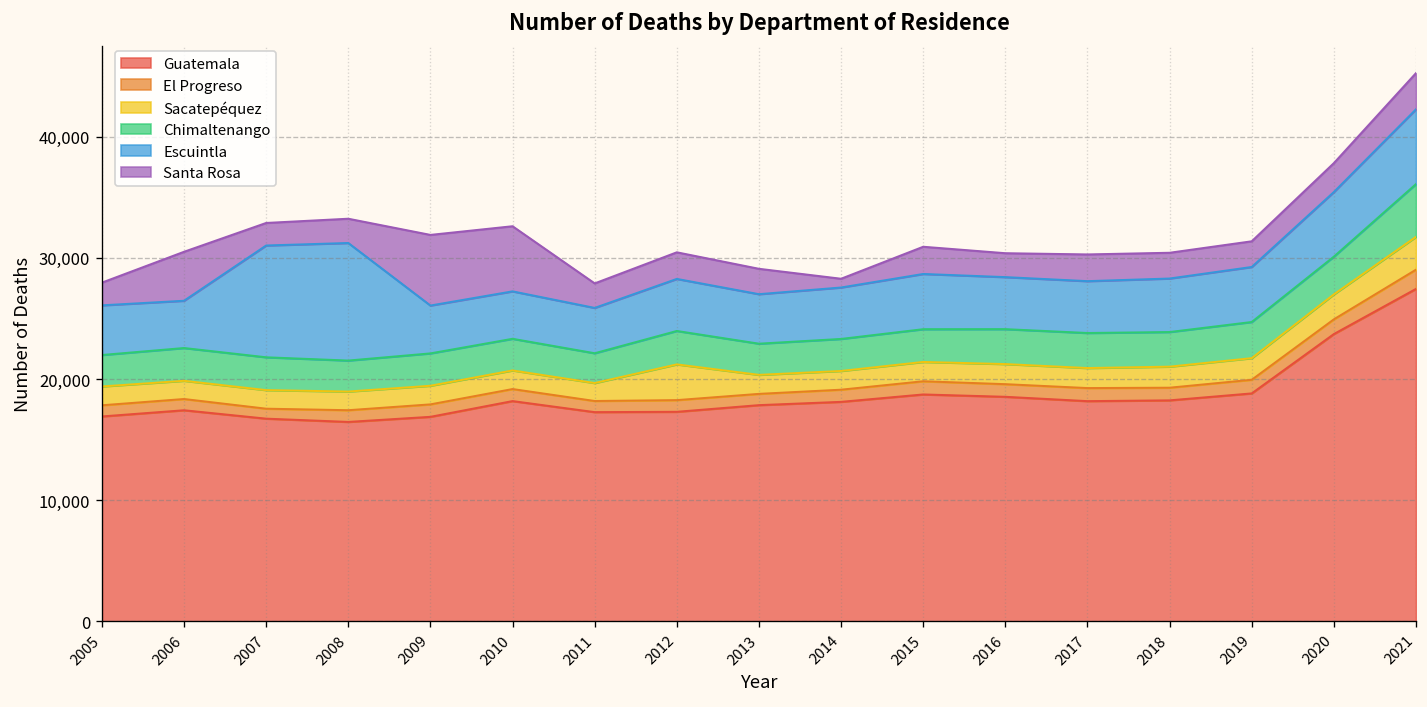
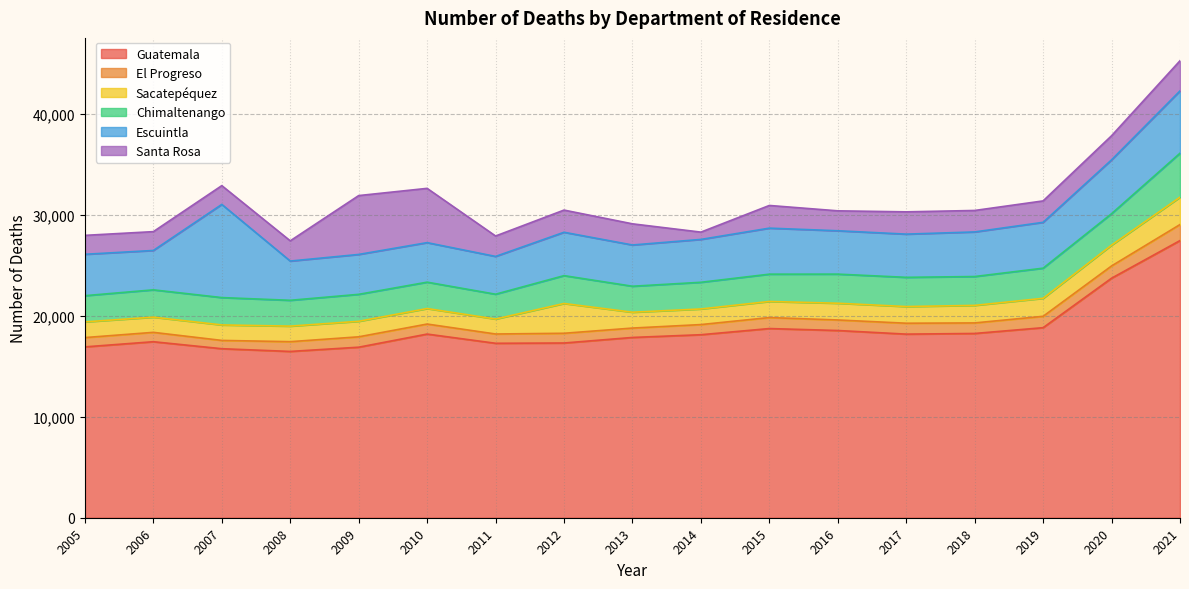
  {
    "Sacatepéquez": {
      "2005": "1,600",
      "2006": "1,500",
      "2007": "1,500",
      "2008": "1,500",
      "2009": "1,500",
      "2010": "1,500",
      "2011": "1,500",
      "2012": "2,900",
      "2013": "1,600",
      "2014": "1,500",
      "2015": "1,600",
      "2016": "1,700",
      "2017": "1,700",
      "2018": "1,700",
      "2019": "1,800",
      "2020": "2,100",
      "2021": "2,700"
    },
    "Chimaltenango": {
      "2005": "2,600",
      "2006": "2,700",
      "2007": "2,700",
      "2008": "2,600",
      "2009": "2,700",
      "2010": "2,600",
      "2011": "2,500",
      "2012": "2,800",
      "2013": "2,600",
      "2014": "2,600",
      "2015": "2,700",
      "2016": "2,900",
      "2017": "2,900",
      "2018": "2,900",
      "2019": "3,000",
      "2020": "3,100",
      "2021": "4,400"
    },
    "Escuintla": {
      "2005": "4,100",
      "2006": "3,900",
      "2007": "9,200",
-     "2008": "9,700",
+     "2008": "3,900",
      "2009": "4,000",
      "2010": "3,900",
      "2011": "3,700",
      "2012": "4,300",
      "2013": "4,100",
      "2014": "4,200",
      "2015": "4,600",
      "2016": "4,300",
      "2017": "4,300",
      "2018": "4,400",
      "2019": "4,500",
      "2020": "5,300",
      "2021": "6,200"
    },
    "Santa Rosa": {
      "2005": "1,900",
-     "2006": "4,000",
+     "2006": "1,900",
      "2007": "1,900",
      "2008": "2,000",
      "2009": "5,800",
      "2010": "5,400",
      "2011": "2,000",
      "2012": "2,200",
      "2013": "2,100",
      "2014": "700",
      "2015": "2,200",
      "2016": "2,000",
      "2017": "2,200",
      "2018": "2,100",
      "2019": "2,100",
      "2020": "2,400",
      "2021": "3,000"
    }
  }
